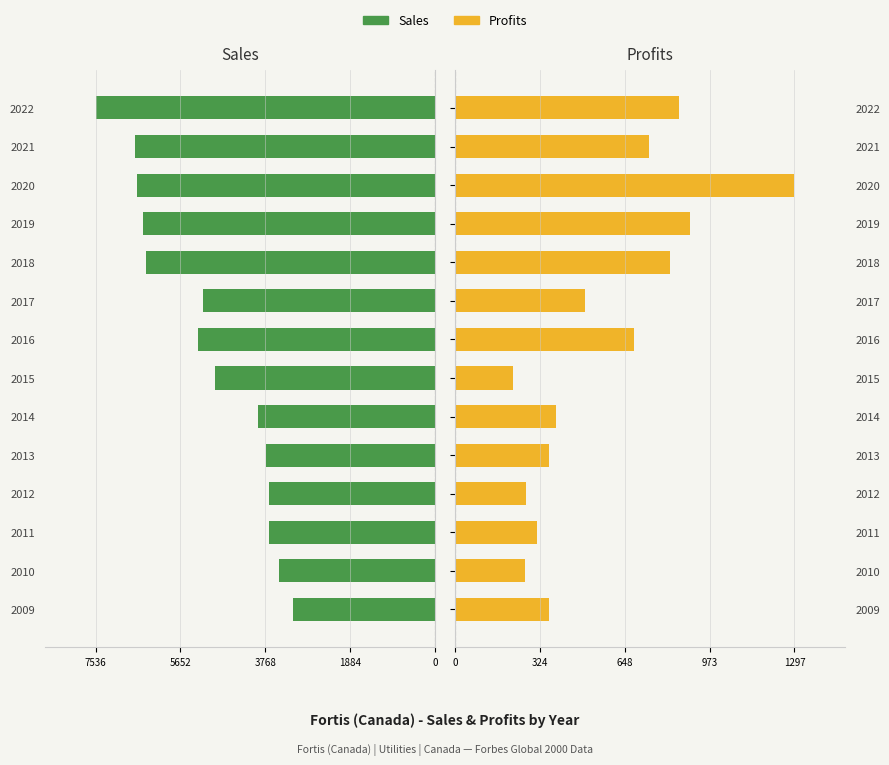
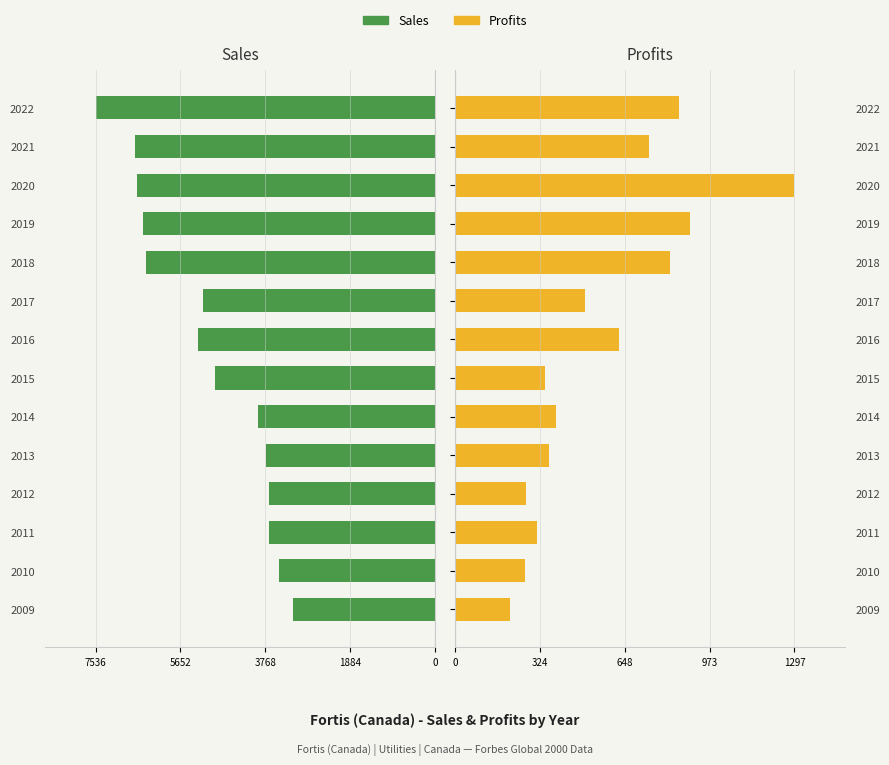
  {
    "Profits": {
      "2022": 860,
      "2021": 740,
      "2020": 1300,
      "2019": 900,
      "2018": 820,
      "2017": 500,
-     "2016": 680,
-     "2015": 220,
+     "2016": 630,
+     "2015": 340,
      "2014": 390,
      "2013": 360,
      "2012": 270,
      "2011": 320,
      "2010": 270,
-     "2009": 360
+     "2009": 210
    }
  }
